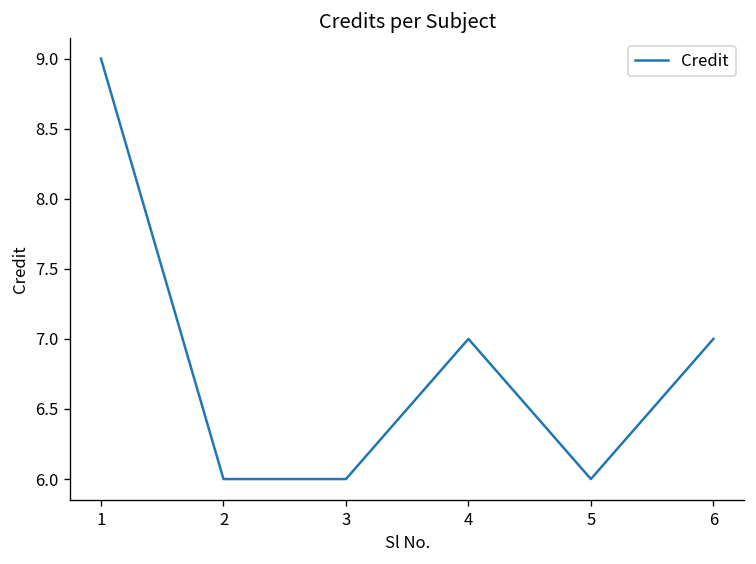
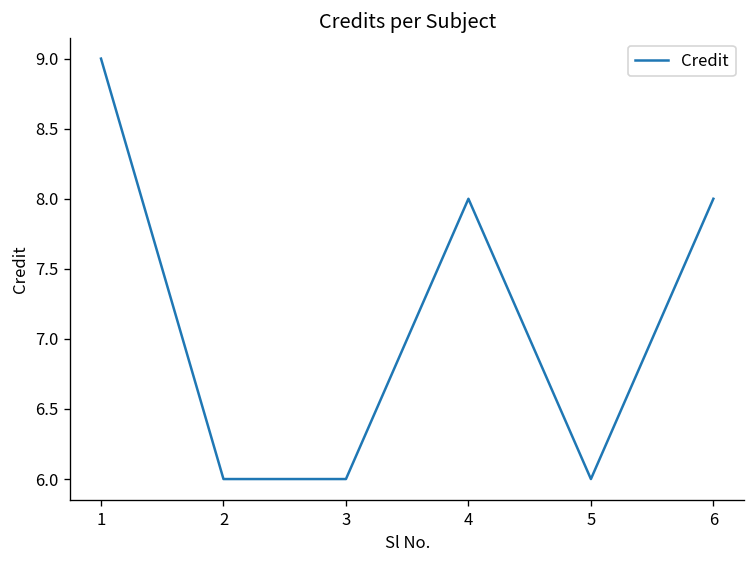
  {
    "1": 9,
    "2": 6,
    "3": 6,
-   "4": 7,
+   "4": 8,
    "5": 6,
-   "6": 7
+   "6": 8
  }
